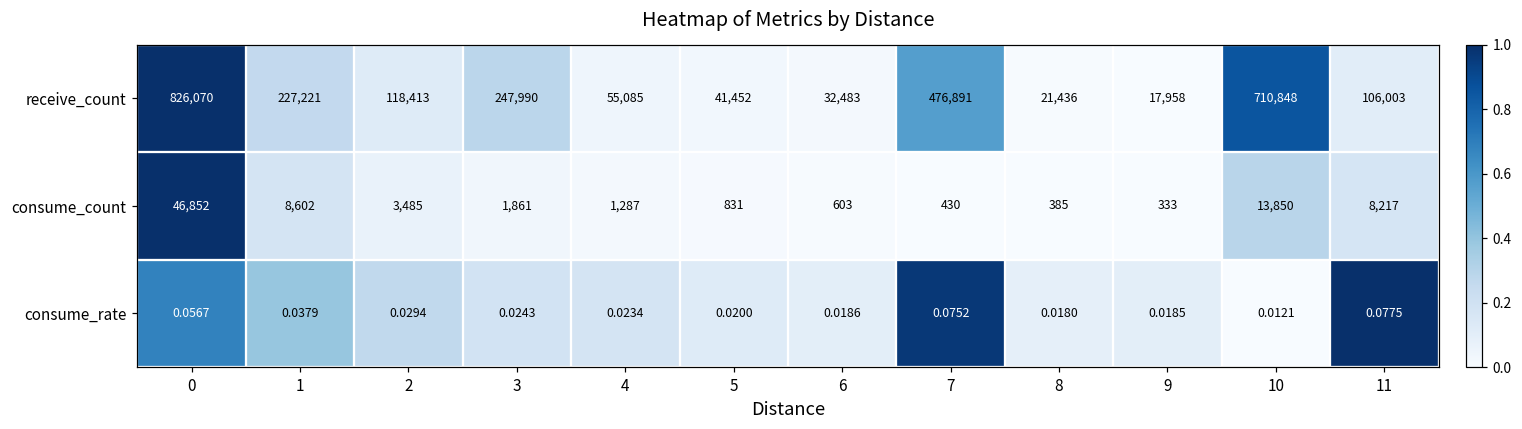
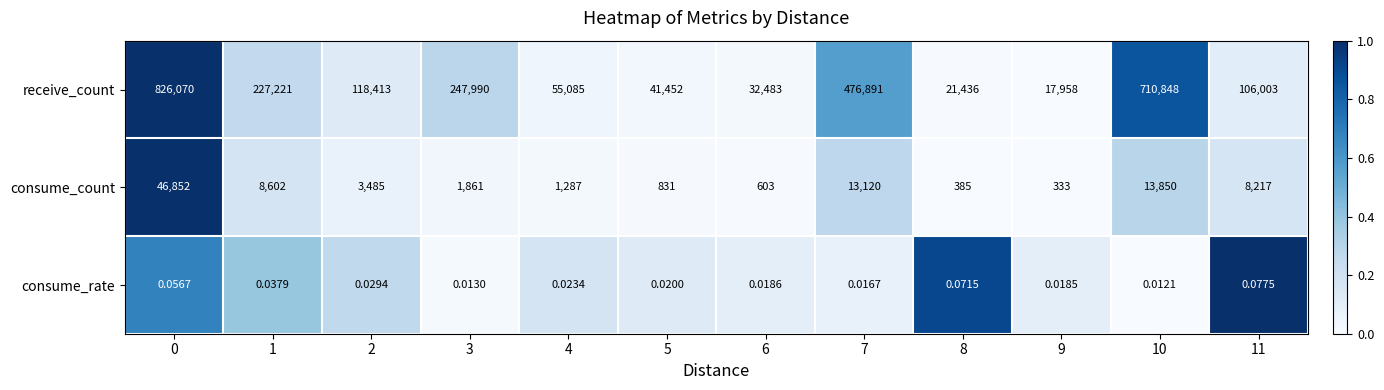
  {
    "receive_count": {
      "0": "826,070",
      "1": "227,221",
      "2": "118,413",
      "3": "247,990",
      "4": "55,085",
      "5": "41,452",
      "6": "32,483",
      "7": "476,891",
      "8": "21,436",
      "9": "17,958",
      "10": "710,848",
      "11": "106,003"
    },
    "consume_count": {
      "0": "46,852",
      "1": "8,602",
      "2": "3,485",
      "3": "1,861",
      "4": "1,287",
      "5": "831",
      "6": "603",
-     "7": "430",
+     "7": "13,120",
      "8": "385",
      "9": "333",
      "10": "13,850",
      "11": "8,217"
    },
    "consume_rate": {
      "0": "0.0567",
      "1": "0.0379",
      "2": "0.0294",
-     "3": "0.0243",
+     "3": "0.0130",
      "4": "0.0234",
      "5": "0.0200",
      "6": "0.0186",
-     "7": "0.0752",
-     "8": "0.0180",
+     "7": "0.0167",
+     "8": "0.0715",
      "9": "0.0185",
      "10": "0.0121",
      "11": "0.0775"
    }
  }
